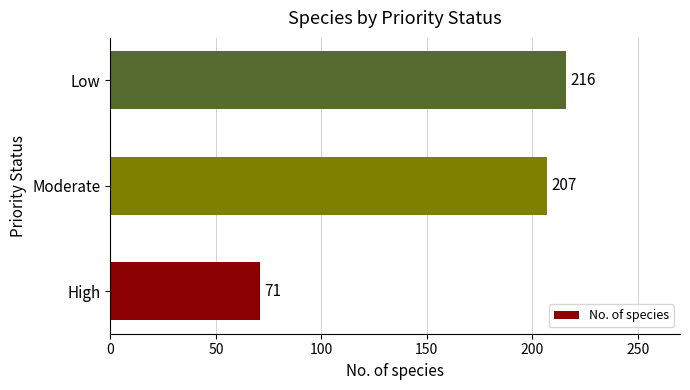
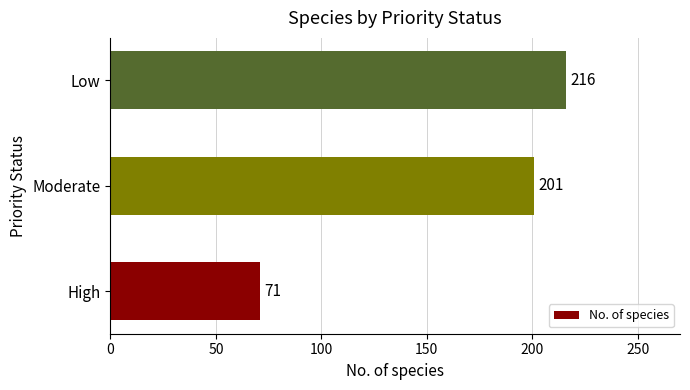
  {
    "Low": 216,
-   "Moderate": 207,
+   "Moderate": 201,
    "High": 71
  }
